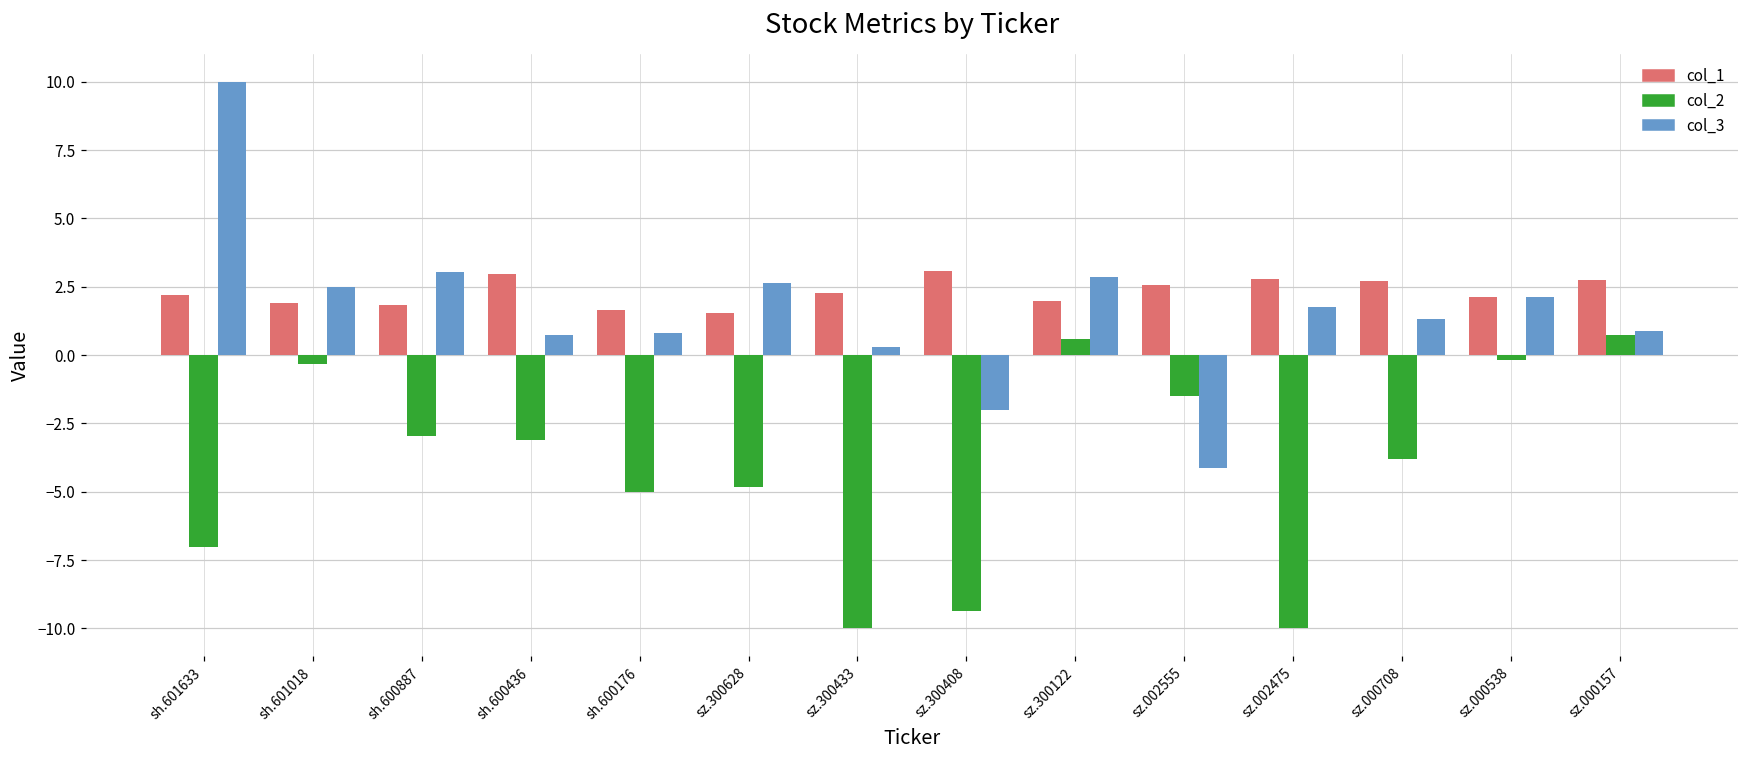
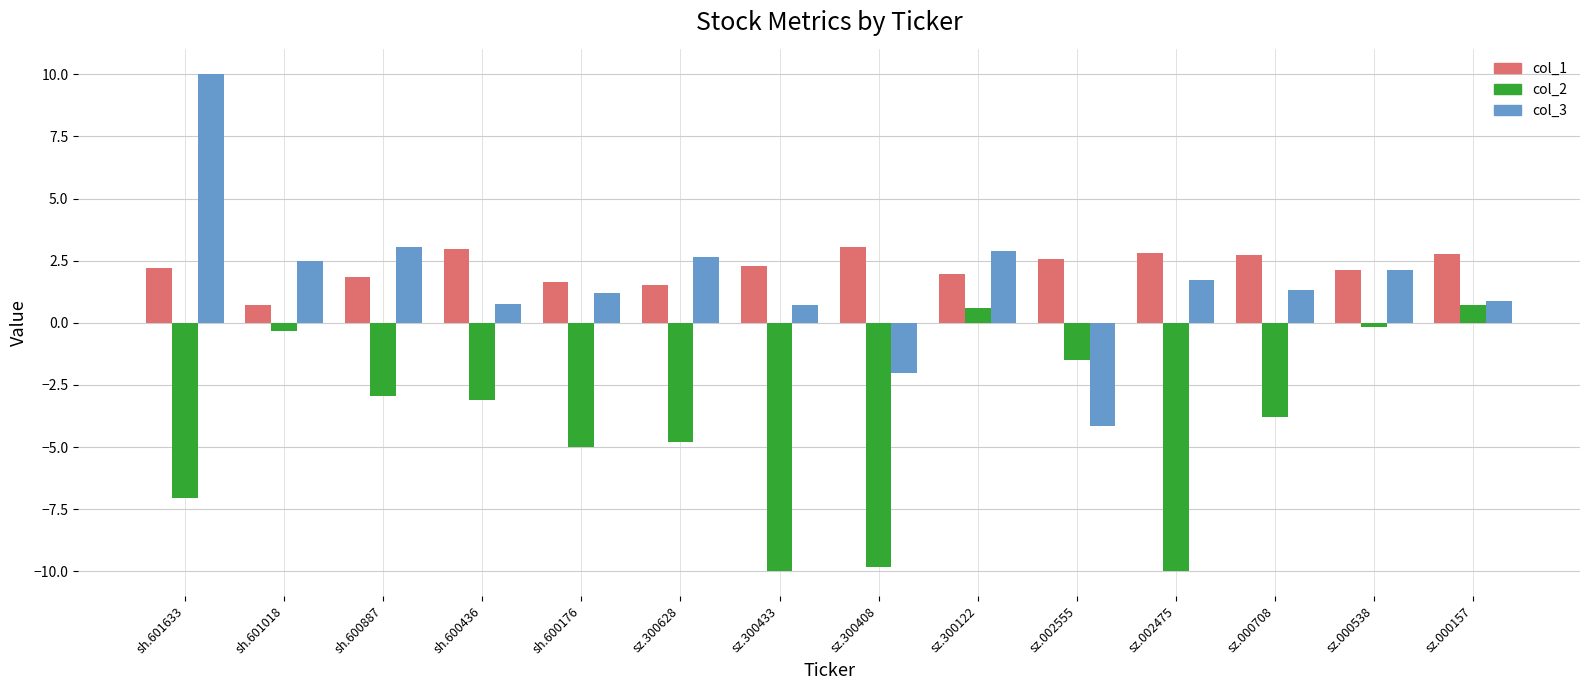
  {
    "col_1": {
      "sh.601633": 2.2,
-     "sh.601018": 1.9,
+     "sh.601018": 0.7,
      "sh.600887": 1.8,
      "sh.600436": 2.9,
      "sh.600176": 1.6,
      "sz.300628": 1.5,
      "sz.300433": 2.3,
      "sz.300408": 3.1,
      "sz.300122": 2.0,
      "sz.002555": 2.5,
      "sz.002475": 2.8,
      "sz.000708": 2.7,
      "sz.000538": 2.1,
      "sz.000157": 2.8
    },
    "col_2": {
      "sh.601633": -7.0,
      "sh.601018": -0.3,
      "sh.600887": -3.0,
      "sh.600436": -3.1,
      "sh.600176": -5.0,
      "sz.300628": -4.8,
      "sz.300433": -10.0,
-     "sz.300408": -9.3,
+     "sz.300408": -9.8,
      "sz.300122": 0.6,
      "sz.002555": -1.5,
      "sz.002475": -10.0,
      "sz.000708": -3.8,
      "sz.000538": -0.2,
      "sz.000157": 0.7
    },
    "col_3": {
      "sh.601633": 10.0,
      "sh.601018": 2.5,
      "sh.600887": 3.1,
      "sh.600436": 0.7,
-     "sh.600176": 0.8,
+     "sh.600176": 1.2,
      "sz.300628": 2.6,
-     "sz.300433": 0.3,
+     "sz.300433": 0.7,
      "sz.300408": -2.0,
      "sz.300122": 2.9,
      "sz.002555": -4.1,
      "sz.002475": 1.7,
      "sz.000708": 1.3,
      "sz.000538": 2.1,
      "sz.000157": 0.9
    }
  }
